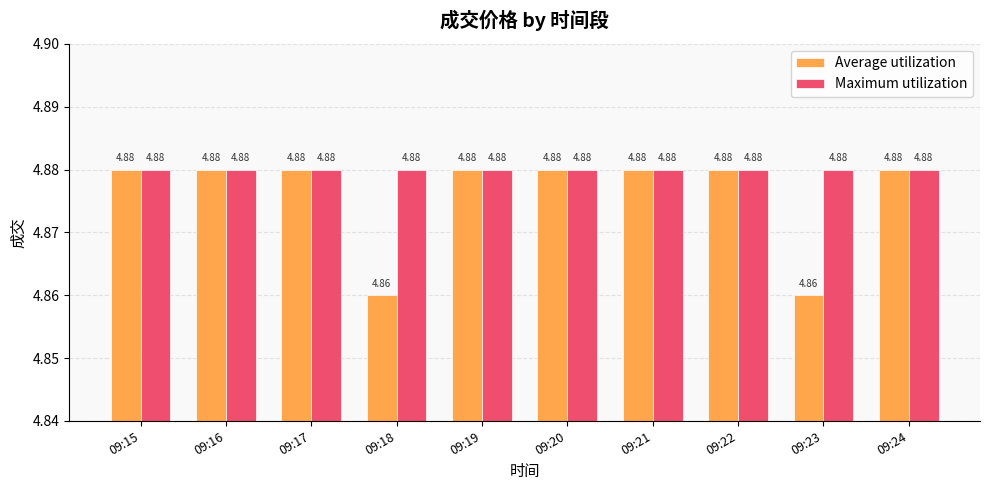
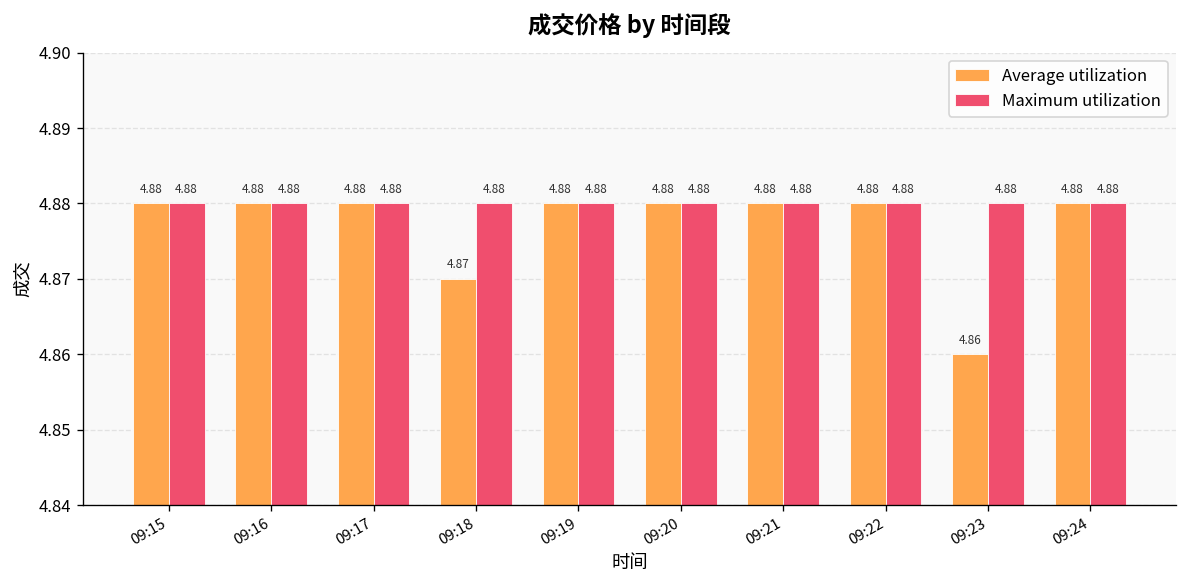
  {
    "Average utilization": {
      "09:15": 4.88,
      "09:16": 4.88,
      "09:17": 4.88,
-     "09:18": 4.86,
+     "09:18": 4.87,
      "09:19": 4.88,
      "09:20": 4.88,
      "09:21": 4.88,
      "09:22": 4.88,
      "09:23": 4.86,
      "09:24": 4.88
    },
    "Maximum utilization": {
      "09:15": 4.88,
      "09:16": 4.88,
      "09:17": 4.88,
      "09:18": 4.88,
      "09:19": 4.88,
      "09:20": 4.88,
      "09:21": 4.88,
      "09:22": 4.88,
      "09:23": 4.88,
      "09:24": 4.88
    }
  }
